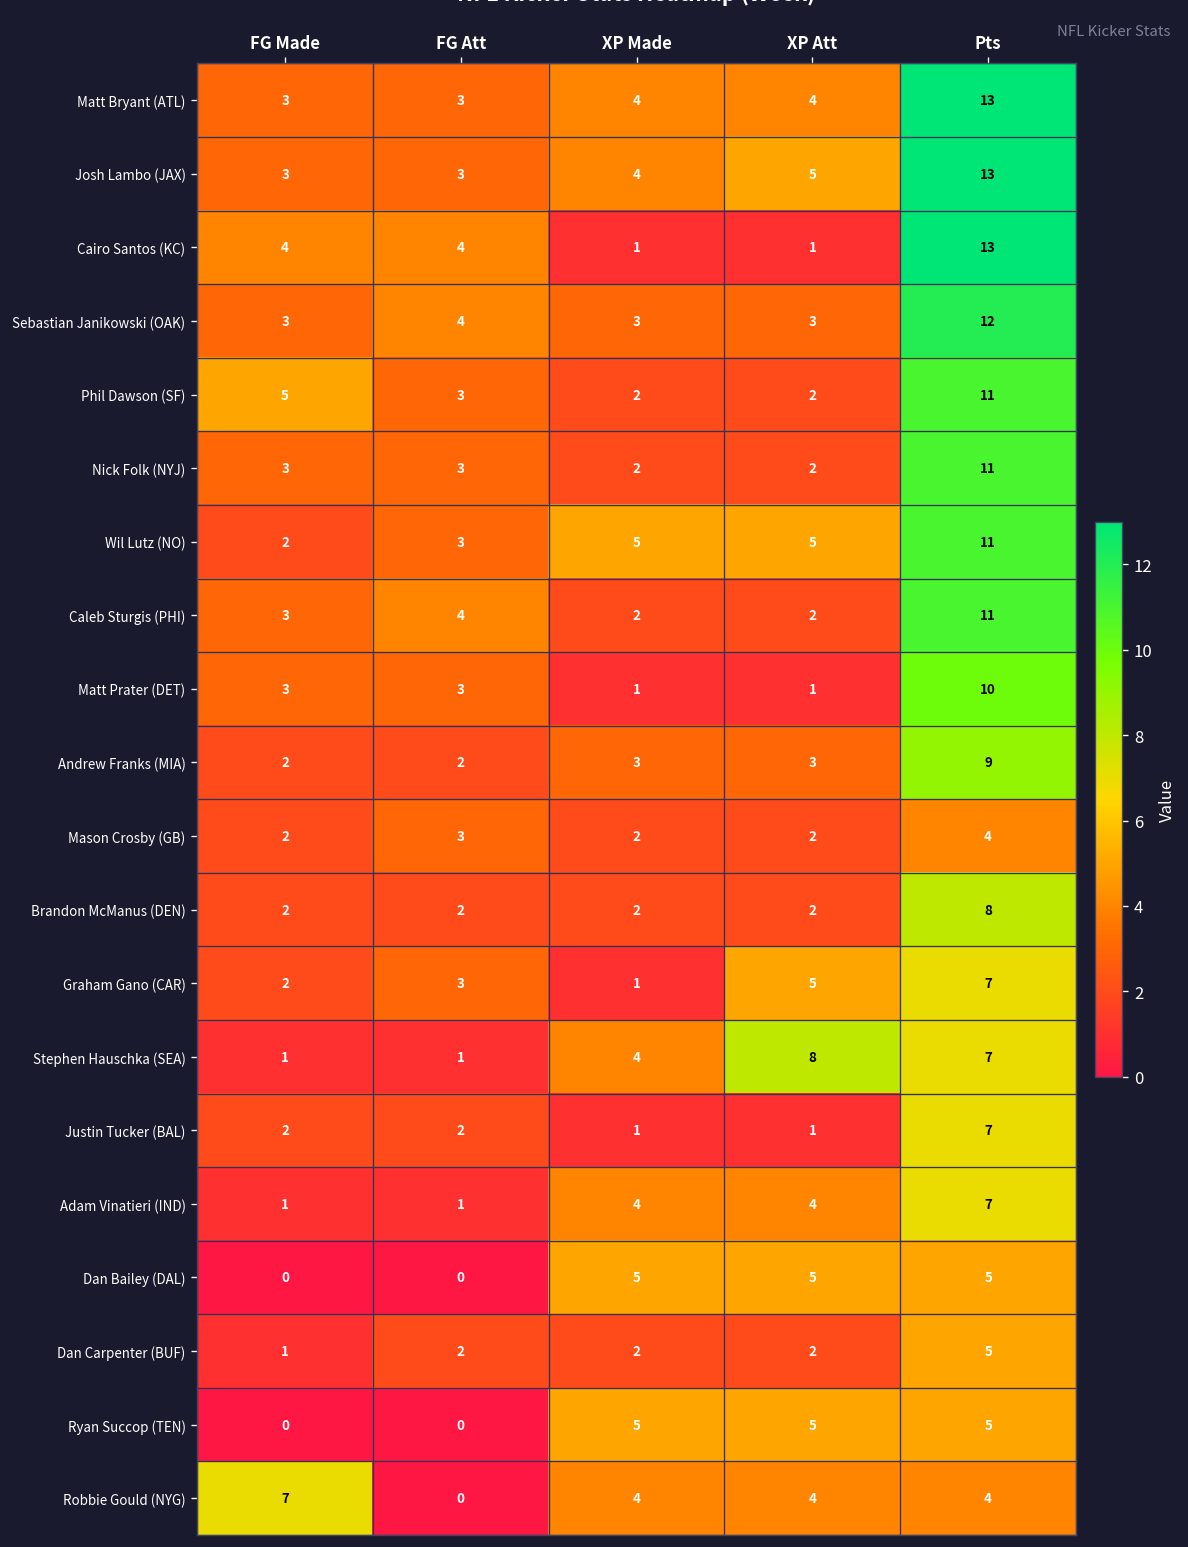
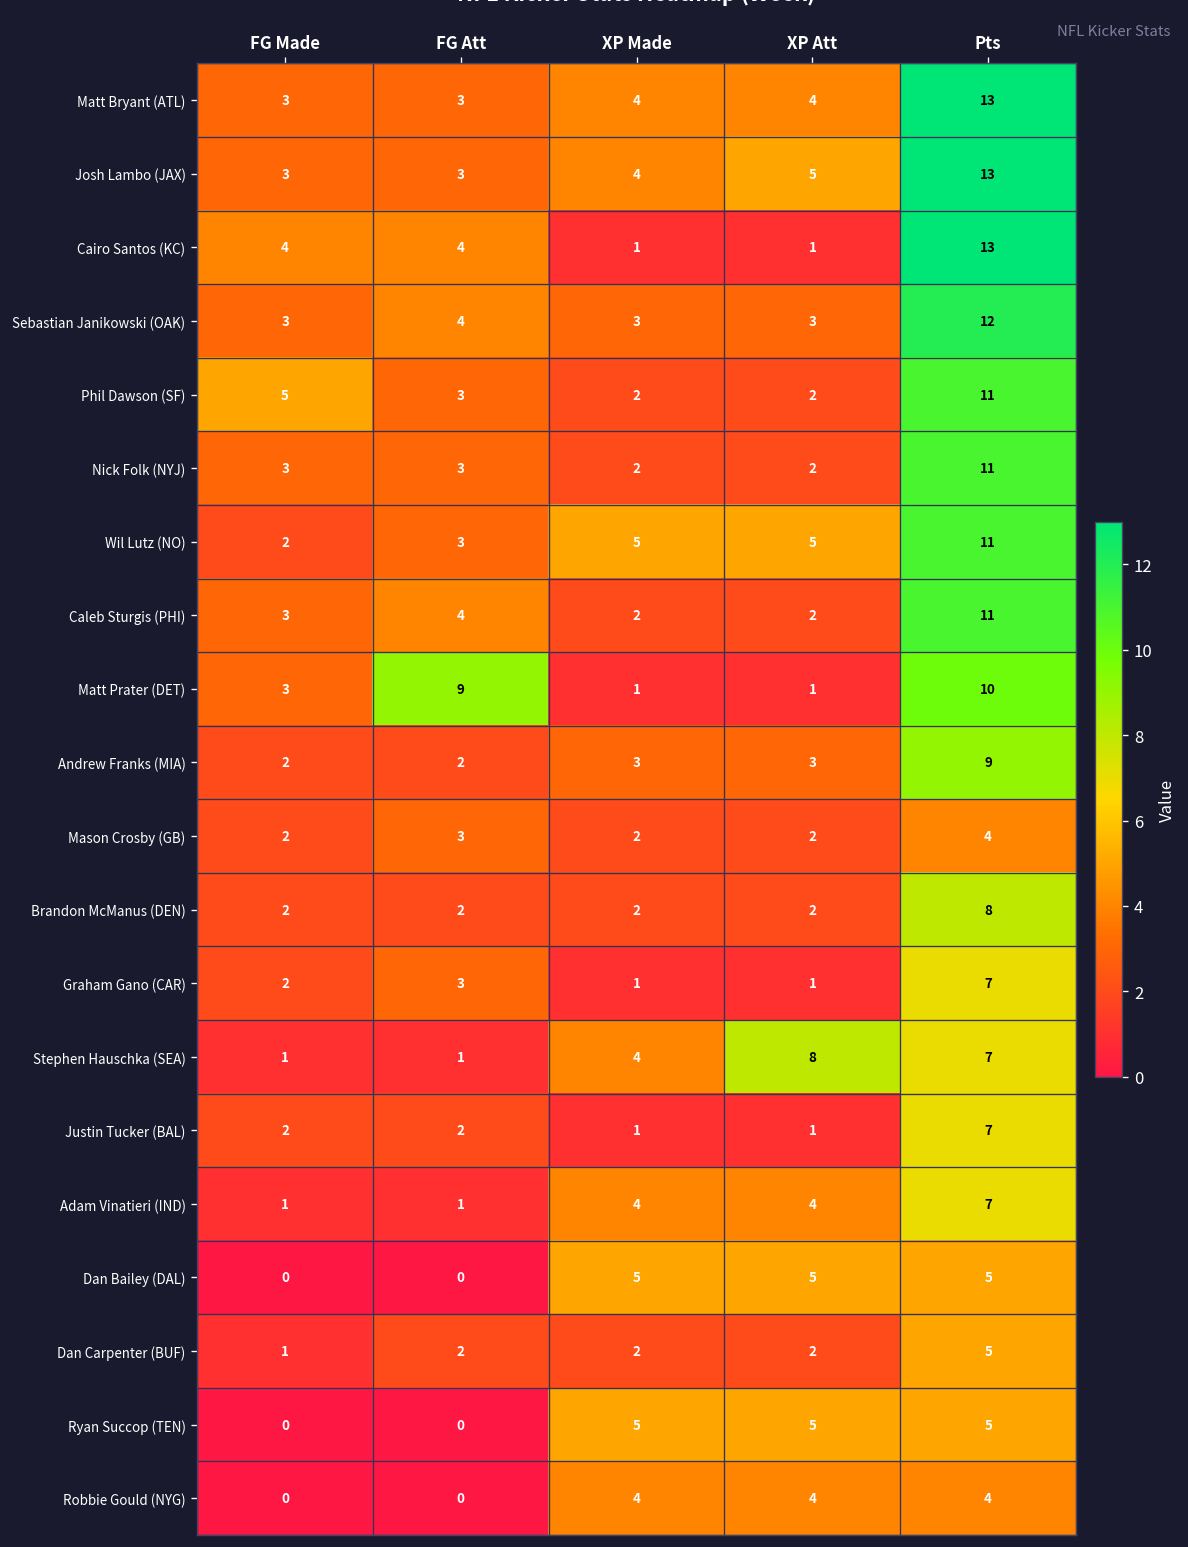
  {
    "Matt Bryant (ATL)": {
      "FG Made": 3,
      "FG Att": 3,
      "XP Made": 4,
      "XP Att": 4,
      "Pts": 13
    },
    "Josh Lambo (JAX)": {
      "FG Made": 3,
      "FG Att": 3,
      "XP Made": 4,
      "XP Att": 5,
      "Pts": 13
    },
    "Cairo Santos (KC)": {
      "FG Made": 4,
      "FG Att": 4,
      "XP Made": 1,
      "XP Att": 1,
      "Pts": 13
    },
    "Sebastian Janikowski (OAK)": {
      "FG Made": 3,
      "FG Att": 4,
      "XP Made": 3,
      "XP Att": 3,
      "Pts": 12
    },
    "Phil Dawson (SF)": {
      "FG Made": 5,
      "FG Att": 3,
      "XP Made": 2,
      "XP Att": 2,
      "Pts": 11
    },
    "Nick Folk (NYJ)": {
      "FG Made": 3,
      "FG Att": 3,
      "XP Made": 2,
      "XP Att": 2,
      "Pts": 11
    },
    "Wil Lutz (NO)": {
      "FG Made": 2,
      "FG Att": 3,
      "XP Made": 5,
      "XP Att": 5,
      "Pts": 11
    },
    "Caleb Sturgis (PHI)": {
      "FG Made": 3,
      "FG Att": 4,
      "XP Made": 2,
      "XP Att": 2,
      "Pts": 11
    },
    "Matt Prater (DET)": {
      "FG Made": 3,
-     "FG Att": 3,
+     "FG Att": 9,
      "XP Made": 1,
      "XP Att": 1,
      "Pts": 10
    },
    "Andrew Franks (MIA)": {
      "FG Made": 2,
      "FG Att": 2,
      "XP Made": 3,
      "XP Att": 3,
      "Pts": 9
    },
    "Mason Crosby (GB)": {
      "FG Made": 2,
      "FG Att": 3,
      "XP Made": 2,
      "XP Att": 2,
      "Pts": 4
    },
    "Brandon McManus (DEN)": {
      "FG Made": 2,
      "FG Att": 2,
      "XP Made": 2,
      "XP Att": 2,
      "Pts": 8
    },
    "Graham Gano (CAR)": {
      "FG Made": 2,
      "FG Att": 3,
      "XP Made": 1,
-     "XP Att": 5,
+     "XP Att": 1,
      "Pts": 7
    },
    "Stephen Hauschka (SEA)": {
      "FG Made": 1,
      "FG Att": 1,
      "XP Made": 4,
      "XP Att": 8,
      "Pts": 7
    },
    "Justin Tucker (BAL)": {
      "FG Made": 2,
      "FG Att": 2,
      "XP Made": 1,
      "XP Att": 1,
      "Pts": 7
    },
    "Adam Vinatieri (IND)": {
      "FG Made": 1,
      "FG Att": 1,
      "XP Made": 4,
      "XP Att": 4,
      "Pts": 7
    },
    "Dan Bailey (DAL)": {
      "FG Made": 0,
      "FG Att": 0,
      "XP Made": 5,
      "XP Att": 5,
      "Pts": 5
    },
    "Dan Carpenter (BUF)": {
      "FG Made": 1,
      "FG Att": 2,
      "XP Made": 2,
      "XP Att": 2,
      "Pts": 5
    },
    "Ryan Succop (TEN)": {
      "FG Made": 0,
      "FG Att": 0,
      "XP Made": 5,
      "XP Att": 5,
      "Pts": 5
    },
    "Robbie Gould (NYG)": {
-     "FG Made": 7,
+     "FG Made": 0,
      "FG Att": 0,
      "XP Made": 4,
      "XP Att": 4,
      "Pts": 4
    }
  }
